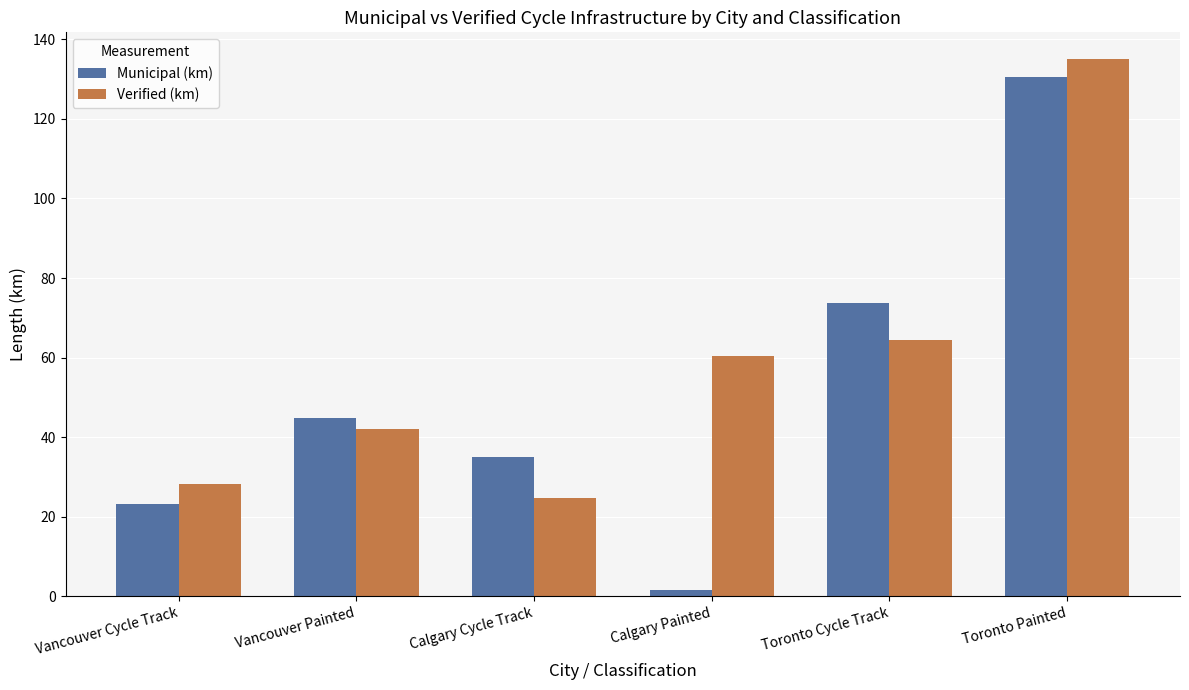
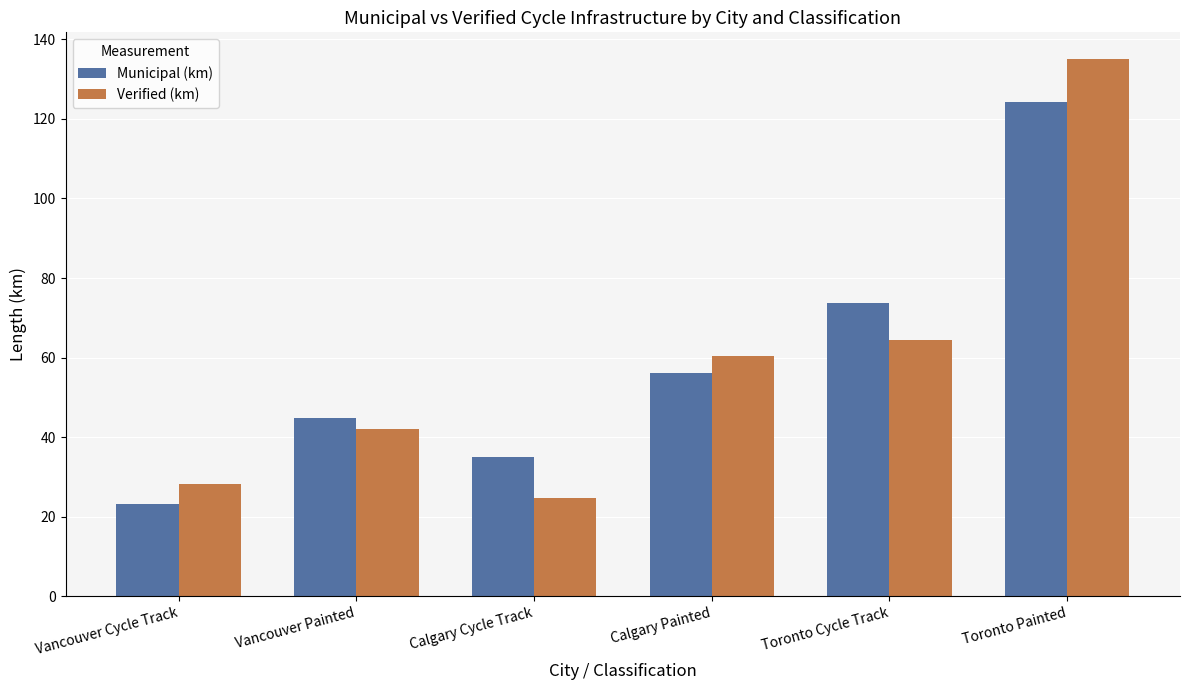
  {
    "Municipal (km)": {
      "Vancouver Cycle Track": 23,
      "Vancouver Painted": 45,
      "Calgary Cycle Track": 35,
-     "Calgary Painted": 2,
+     "Calgary Painted": 56,
      "Toronto Cycle Track": 74,
-     "Toronto Painted": 131
+     "Toronto Painted": 124
    },
    "Verified (km)": {
      "Vancouver Cycle Track": 28,
      "Vancouver Painted": 42,
      "Calgary Cycle Track": 25,
      "Calgary Painted": 60,
      "Toronto Cycle Track": 64,
      "Toronto Painted": 135
    }
  }
